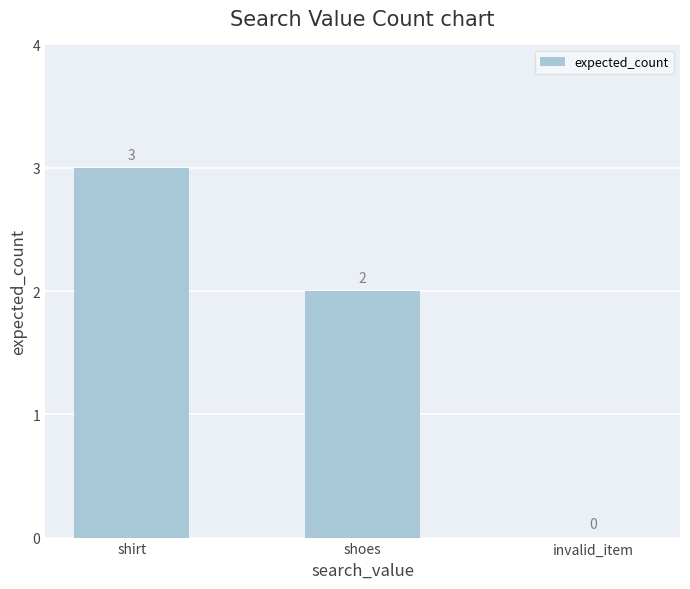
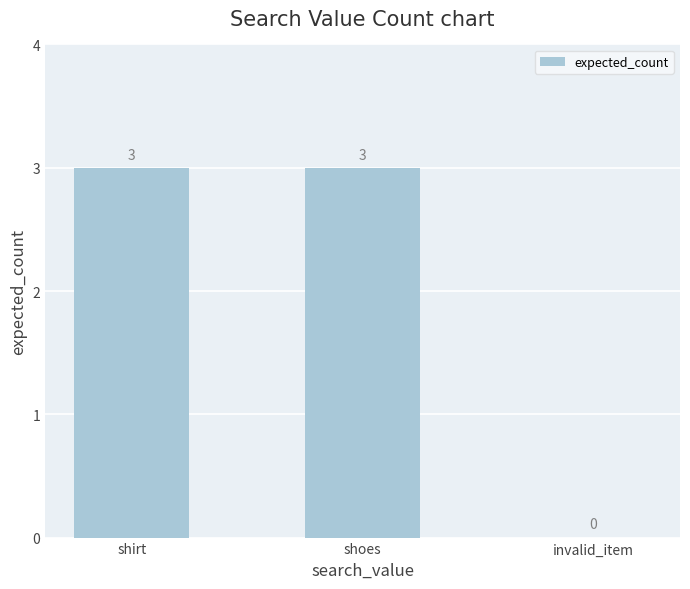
  {
    "shirt": 3,
-   "shoes": 2,
+   "shoes": 3,
    "invalid_item": 0
  }
